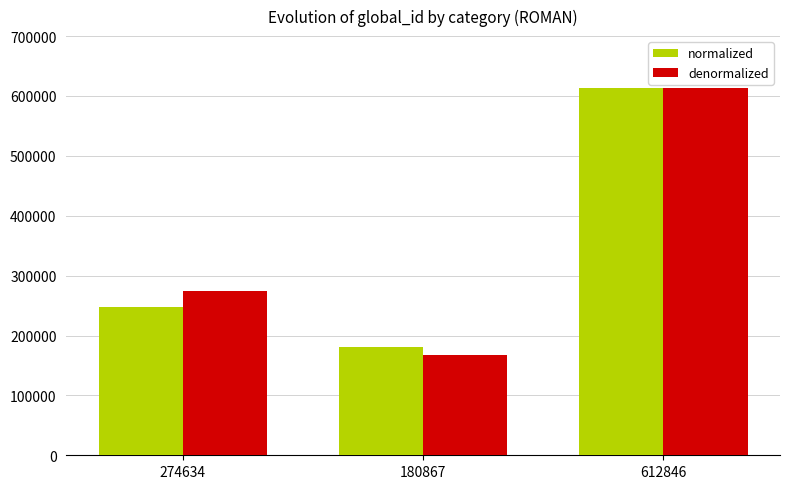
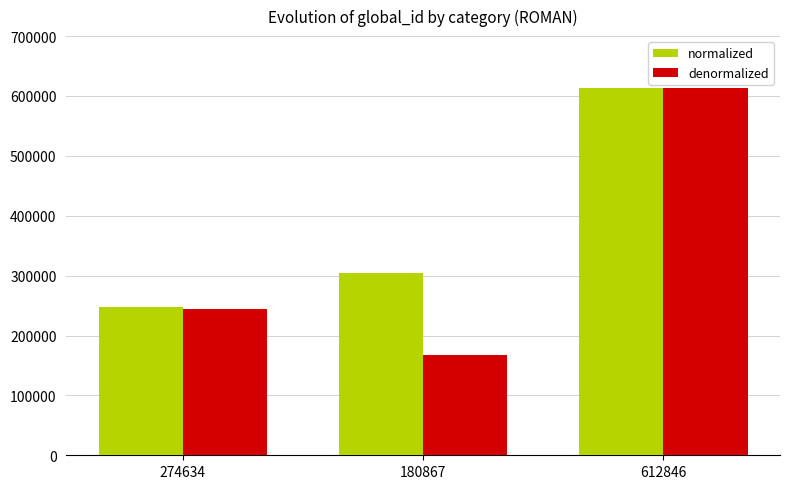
  {
    "normalized": {
      "274634": 250000,
-     "180867": 180000,
+     "180867": 300000,
      "612846": 610000
    },
    "denormalized": {
-     "274634": 270000,
+     "274634": 240000,
      "180867": 170000,
      "612846": 610000
    }
  }
